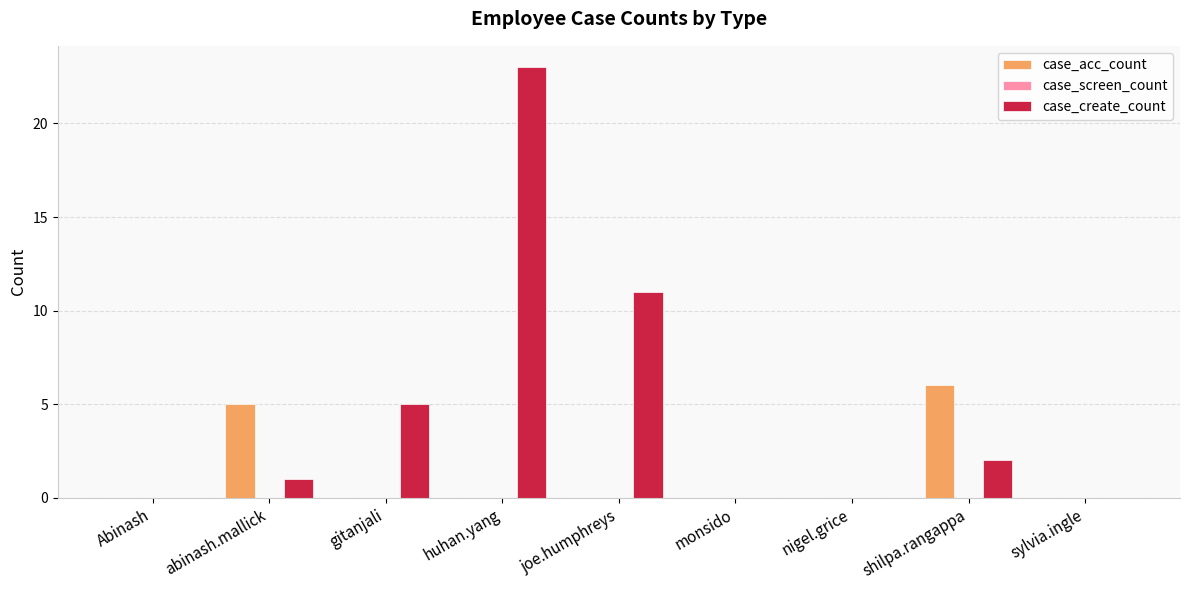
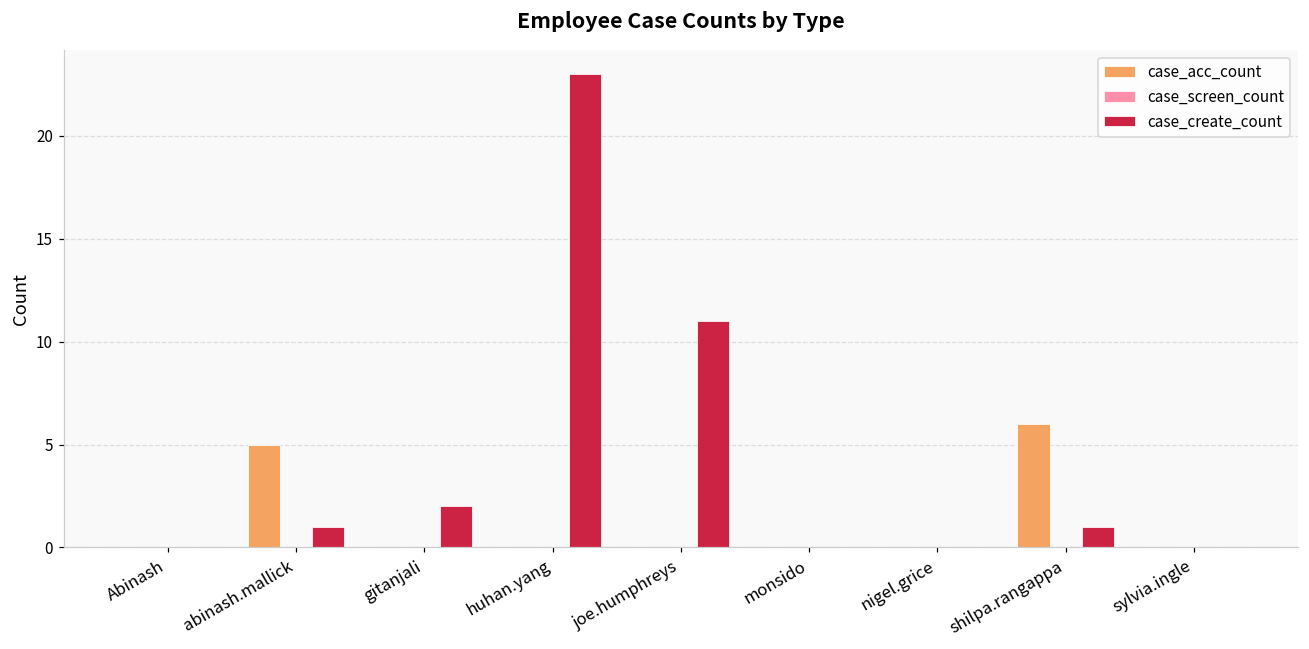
  {
    "case_acc_count": {
      "Abinash": 0,
      "abinash.mallick": 5,
      "gitanjali": 0,
      "huhan.yang": 0,
      "joe.humphreys": 0,
      "monsido": 0,
      "nigel.grice": 0,
      "shilpa.rangappa": 6,
      "sylvia.ingle": 0
    },
    "case_screen_count": {
      "Abinash": 0,
      "abinash.mallick": 0,
      "gitanjali": 0,
      "huhan.yang": 0,
      "joe.humphreys": 0,
      "monsido": 0,
      "nigel.grice": 0,
      "shilpa.rangappa": 0,
      "sylvia.ingle": 0
    },
    "case_create_count": {
      "Abinash": 0,
      "abinash.mallick": 1,
-     "gitanjali": 5,
+     "gitanjali": 2,
      "huhan.yang": 23,
      "joe.humphreys": 11,
      "monsido": 0,
      "nigel.grice": 0,
-     "shilpa.rangappa": 2,
+     "shilpa.rangappa": 1,
      "sylvia.ingle": 0
    }
  }
